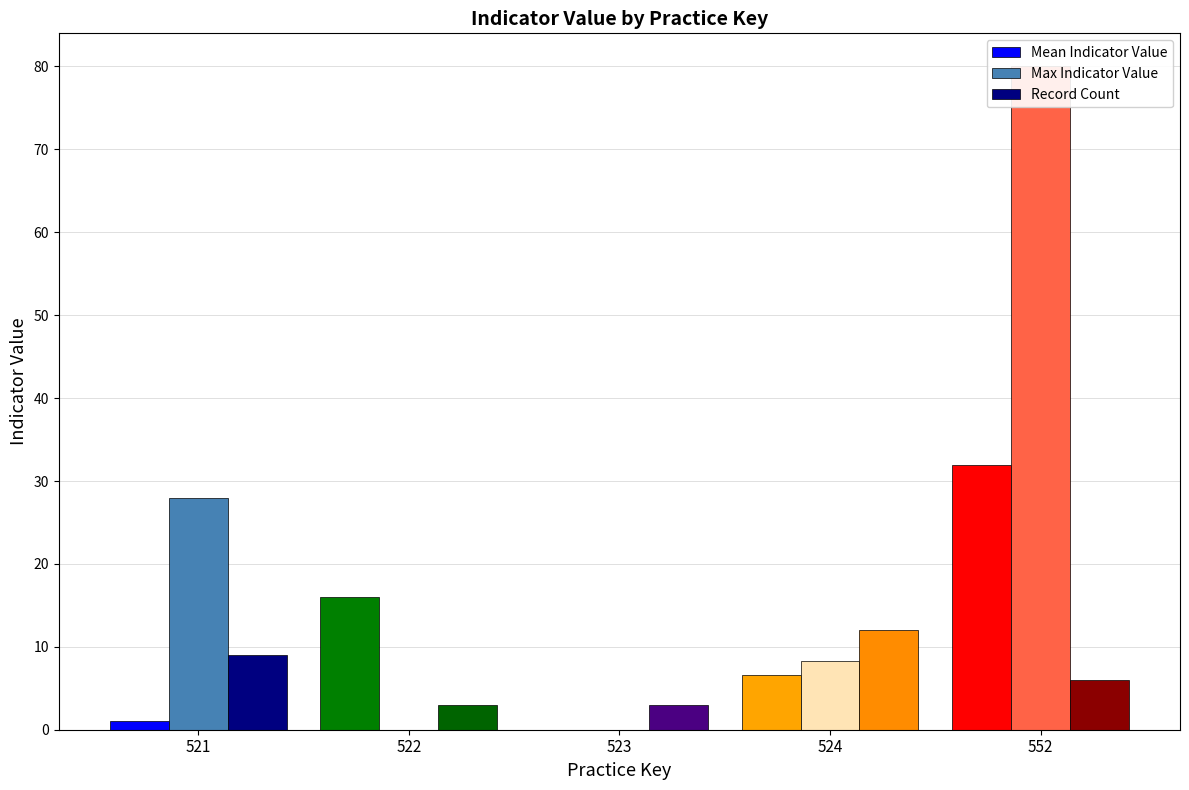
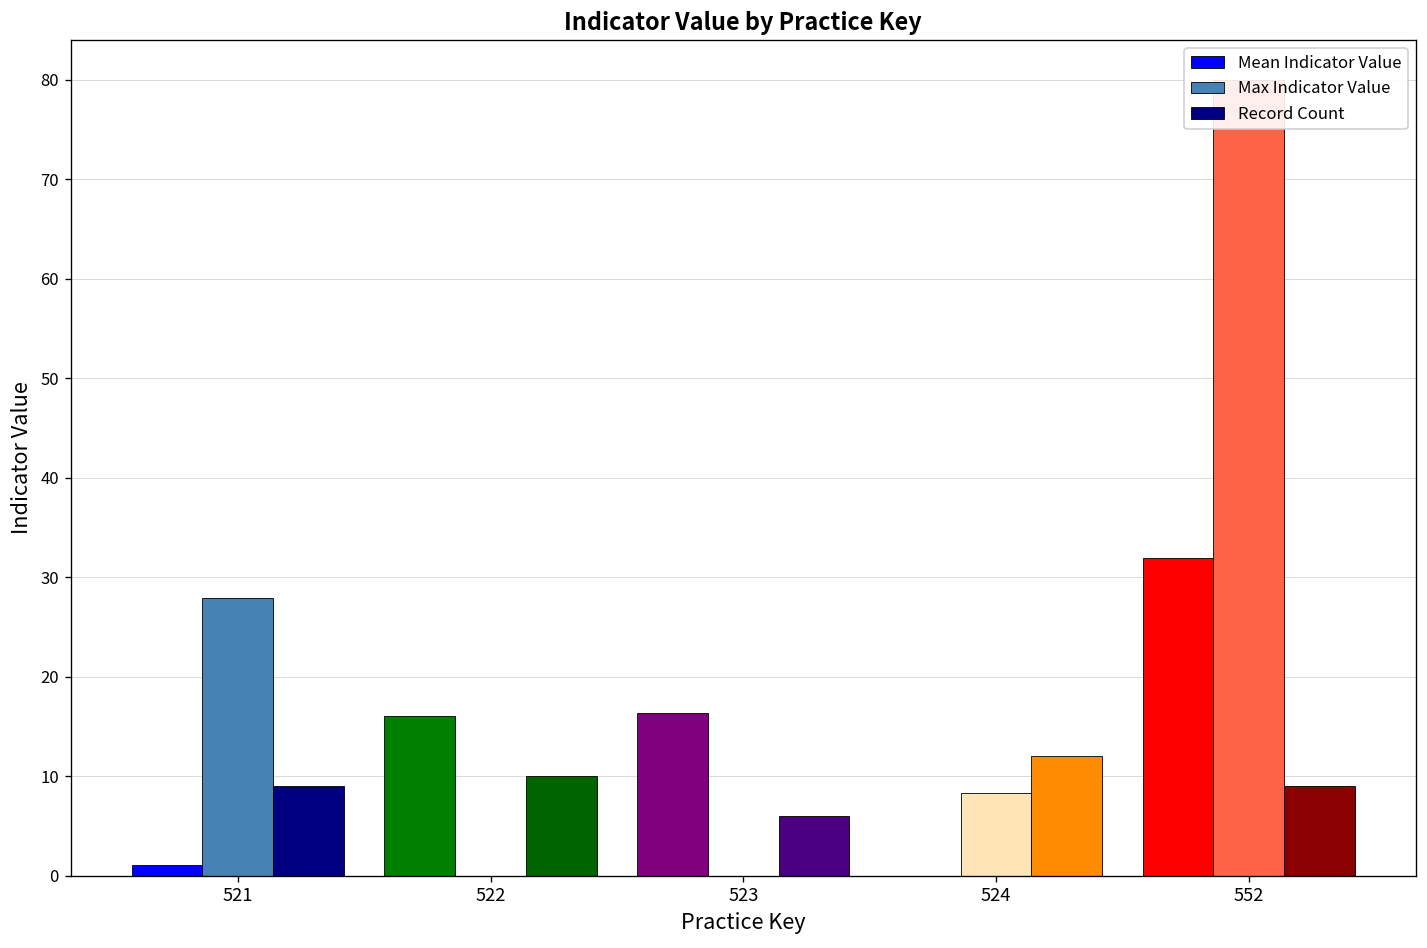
  {
    "Mean Indicator Value": {
      "521": 1,
      "522": 16,
-     "523": 0,
-     "524": 7,
+     "523": 16,
+     "524": 0,
      "552": 32
    },
    "Max Indicator Value": {
      "521": 28,
      "522": 0,
      "523": 0,
      "524": 8
    },
    "Record Count": {
      "521": 9,
-     "522": 3,
-     "523": 3,
+     "522": 10,
+     "523": 6,
      "524": 12,
-     "552": 6
+     "552": 9
    }
  }
